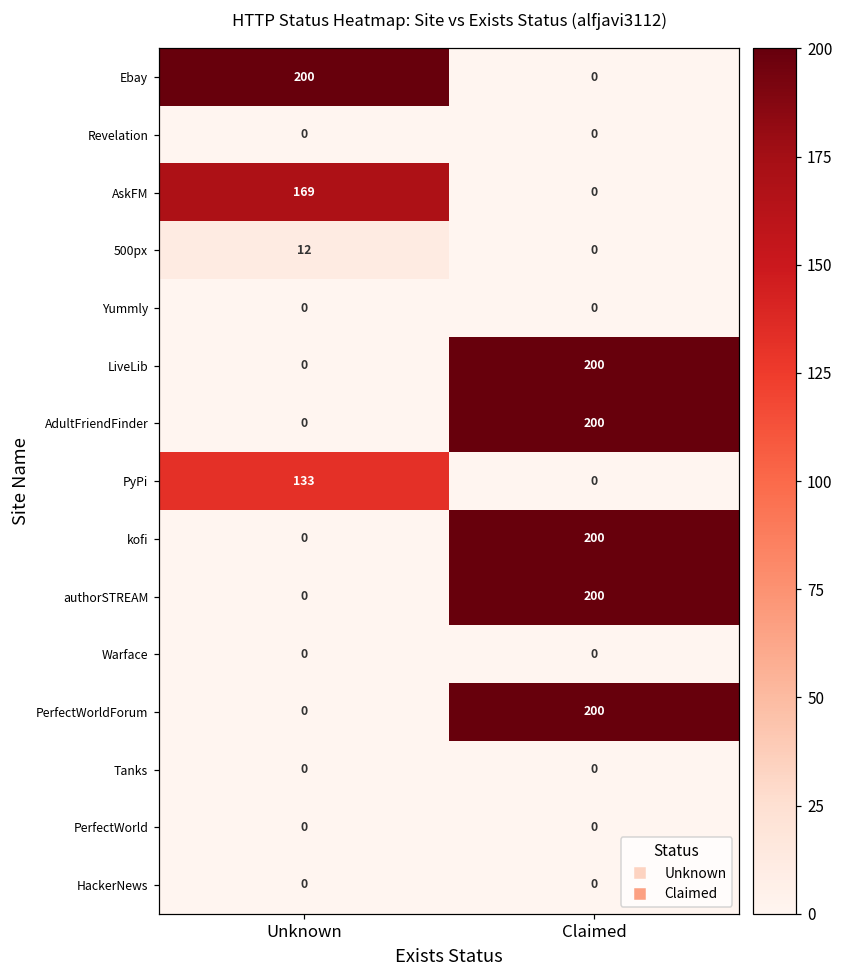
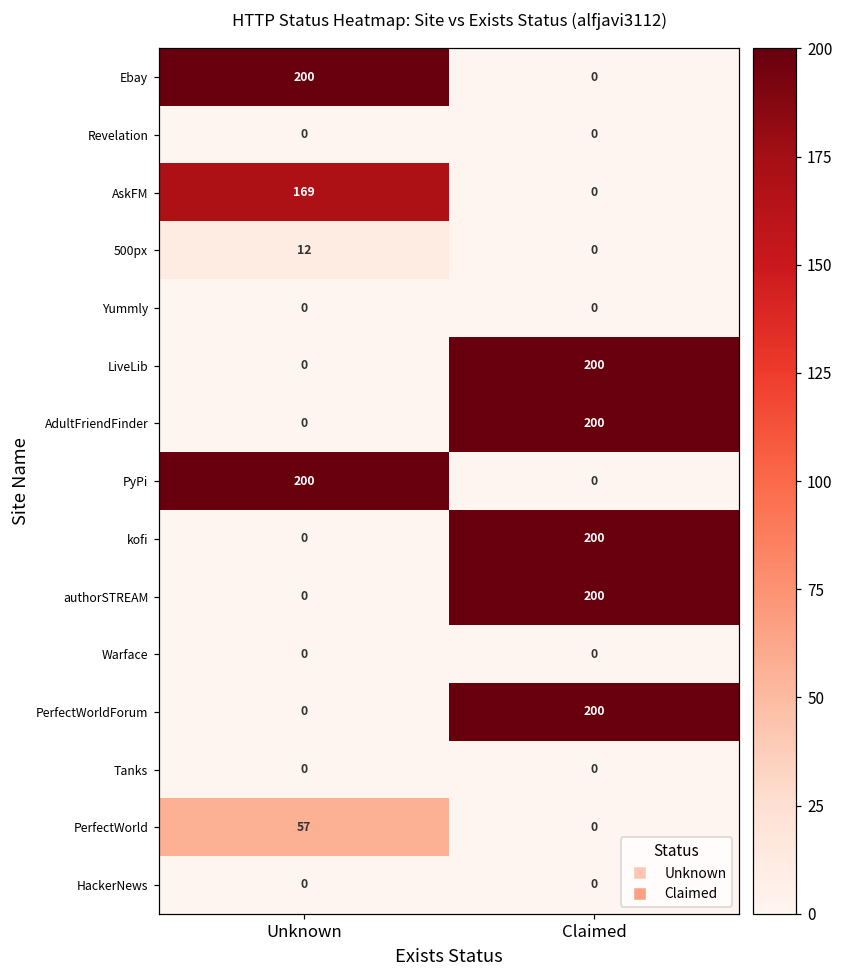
  {
    "Ebay": {
      "Unknown": 200,
      "Claimed": 0
    },
    "Revelation": {
      "Unknown": 0,
      "Claimed": 0
    },
    "AskFM": {
      "Unknown": 169,
      "Claimed": 0
    },
    "500px": {
      "Unknown": 12,
      "Claimed": 0
    },
    "Yummly": {
      "Unknown": 0,
      "Claimed": 0
    },
    "LiveLib": {
      "Unknown": 0,
      "Claimed": 200
    },
    "AdultFriendFinder": {
      "Unknown": 0,
      "Claimed": 200
    },
    "PyPi": {
-     "Unknown": 133,
+     "Unknown": 200,
      "Claimed": 0
    },
    "kofi": {
      "Unknown": 0,
      "Claimed": 200
    },
    "authorSTREAM": {
      "Unknown": 0,
      "Claimed": 200
    },
    "Warface": {
      "Unknown": 0,
      "Claimed": 0
    },
    "PerfectWorldForum": {
      "Unknown": 0,
      "Claimed": 200
    },
    "Tanks": {
      "Unknown": 0,
      "Claimed": 0
    },
    "PerfectWorld": {
-     "Unknown": 0,
+     "Unknown": 57,
      "Claimed": 0
    },
    "HackerNews": {
      "Unknown": 0,
      "Claimed": 0
    }
  }
